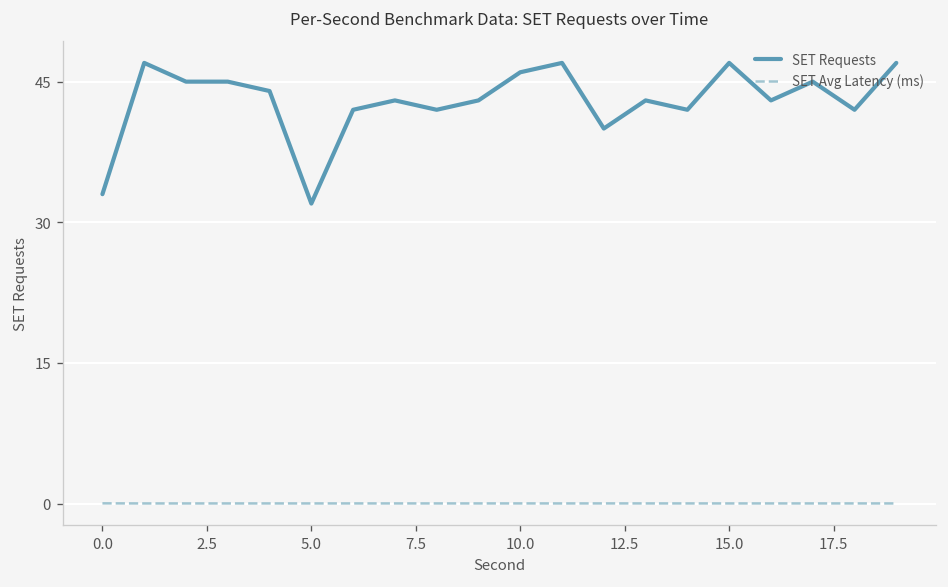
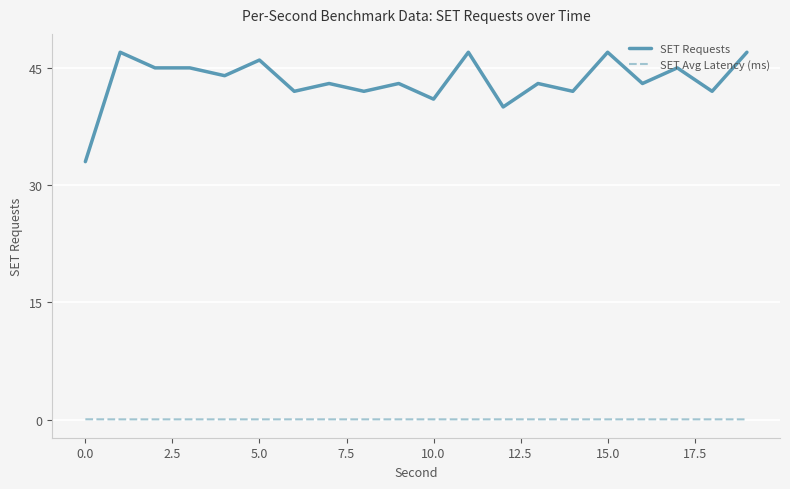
  {
    "SET Requests": {
      "0.0": 33,
-     "5.0": 32,
-     "10.0": 46,
+     "5.0": 46,
+     "10.0": 41,
      "15.0": 47
    },
    "SET Avg Latency (ms)": {
      "0.0": 0,
      "5.0": 0,
      "10.0": 0,
      "15.0": 0
    }
  }
